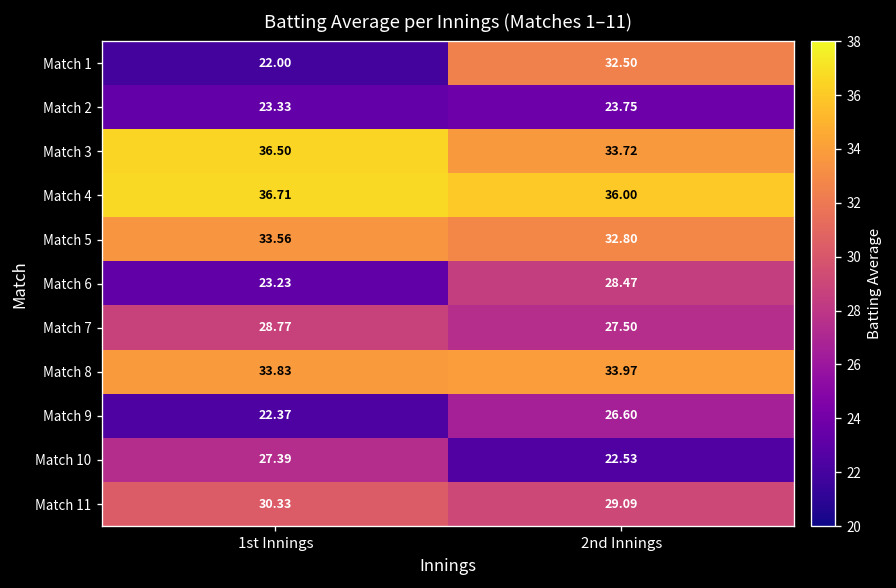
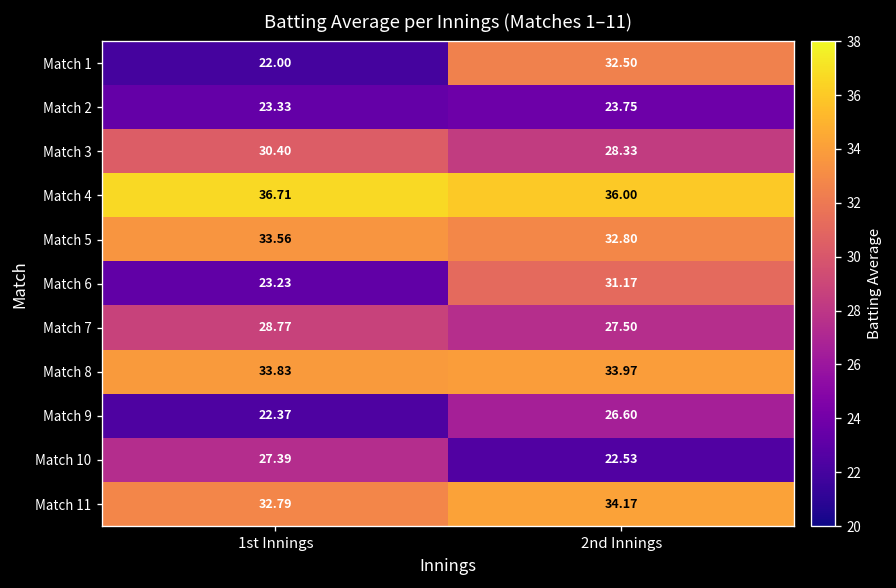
  {
    "Match 1": {
      "1st Innings": 22.00,
      "2nd Innings": 32.50
    },
    "Match 2": {
      "1st Innings": 23.33,
      "2nd Innings": 23.75
    },
    "Match 3": {
-     "1st Innings": 36.50,
-     "2nd Innings": 33.72
+     "1st Innings": 30.40,
+     "2nd Innings": 28.33
    },
    "Match 4": {
      "1st Innings": 36.71,
      "2nd Innings": 36.00
    },
    "Match 5": {
      "1st Innings": 33.56,
      "2nd Innings": 32.80
    },
    "Match 6": {
      "1st Innings": 23.23,
-     "2nd Innings": 28.47
+     "2nd Innings": 31.17
    },
    "Match 7": {
      "1st Innings": 28.77,
      "2nd Innings": 27.50
    },
    "Match 8": {
      "1st Innings": 33.83,
      "2nd Innings": 33.97
    },
    "Match 9": {
      "1st Innings": 22.37,
      "2nd Innings": 26.60
    },
    "Match 10": {
      "1st Innings": 27.39,
      "2nd Innings": 22.53
    },
    "Match 11": {
-     "1st Innings": 30.33,
-     "2nd Innings": 29.09
+     "1st Innings": 32.79,
+     "2nd Innings": 34.17
    }
  }
